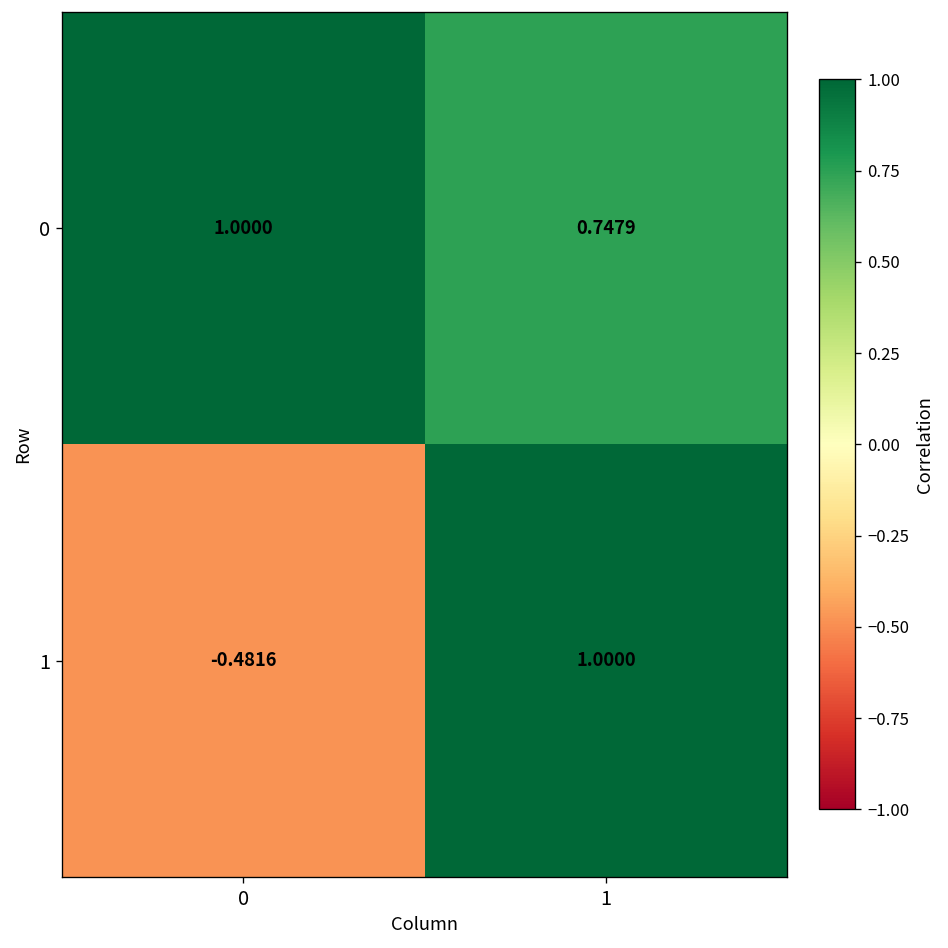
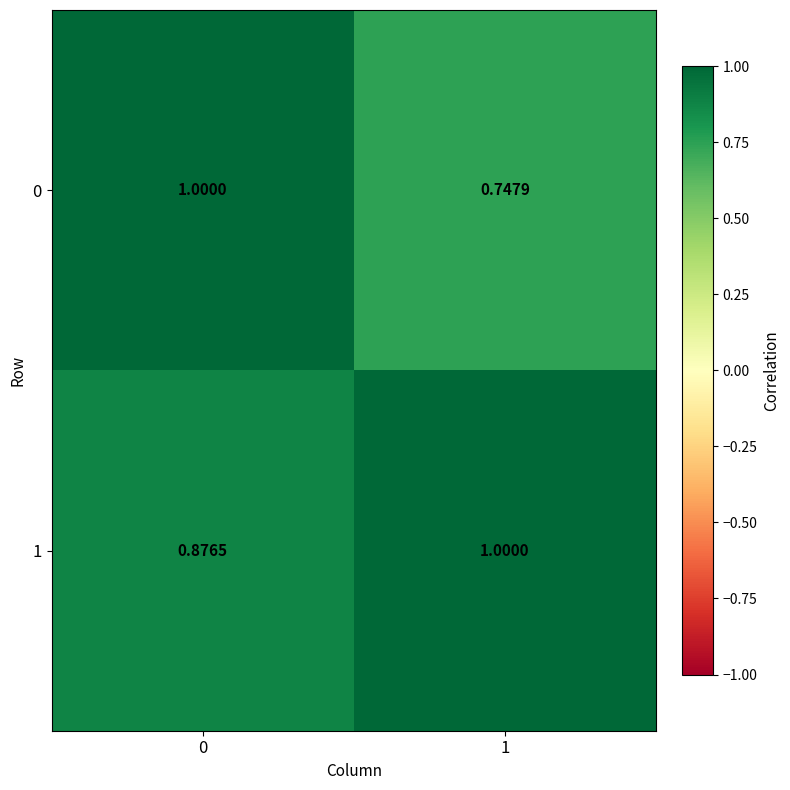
  {
    "0": {
      "0": 1.0000,
      "1": 0.7479
    },
    "1": {
-     "0": -0.4816,
+     "0": 0.8765,
      "1": 1.0000
    }
  }
